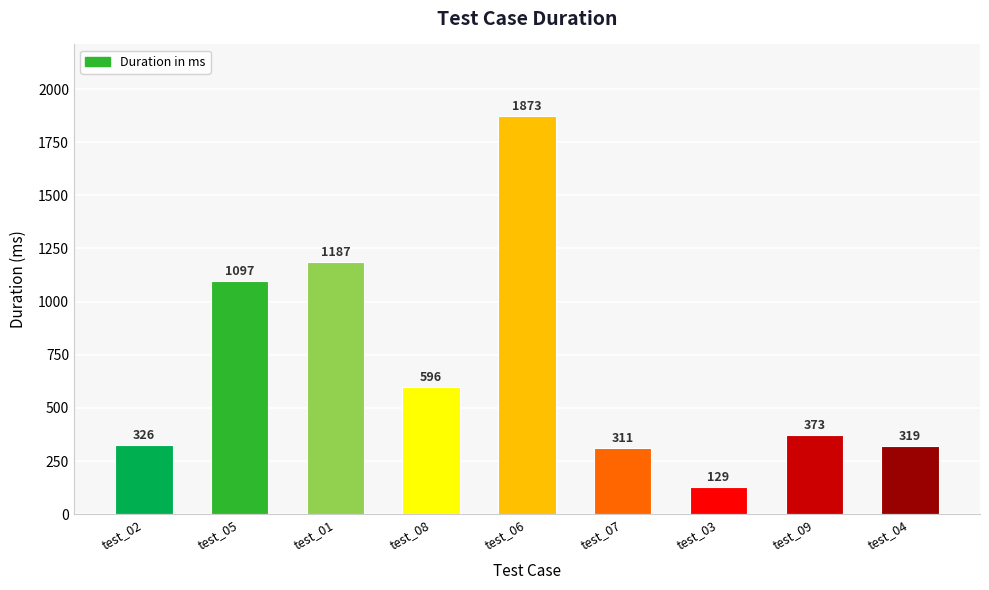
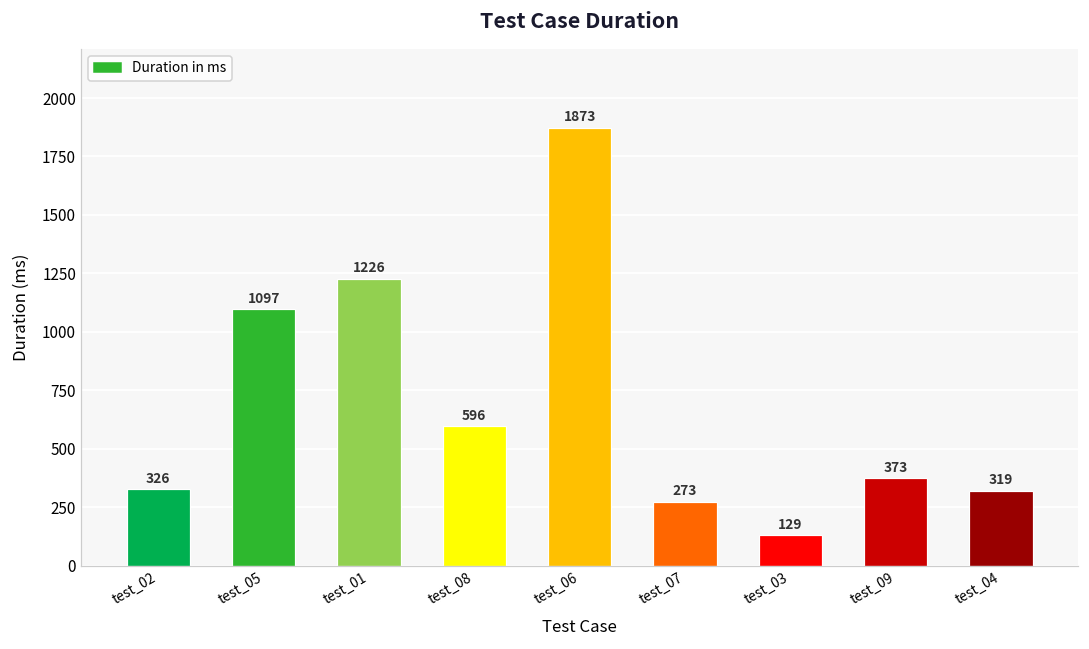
  {
    "test_02": 326,
    "test_05": 1097,
-   "test_01": 1187,
+   "test_01": 1226,
    "test_08": 596,
    "test_06": 1873,
-   "test_07": 311,
+   "test_07": 273,
    "test_03": 129,
    "test_09": 373,
    "test_04": 319
  }
